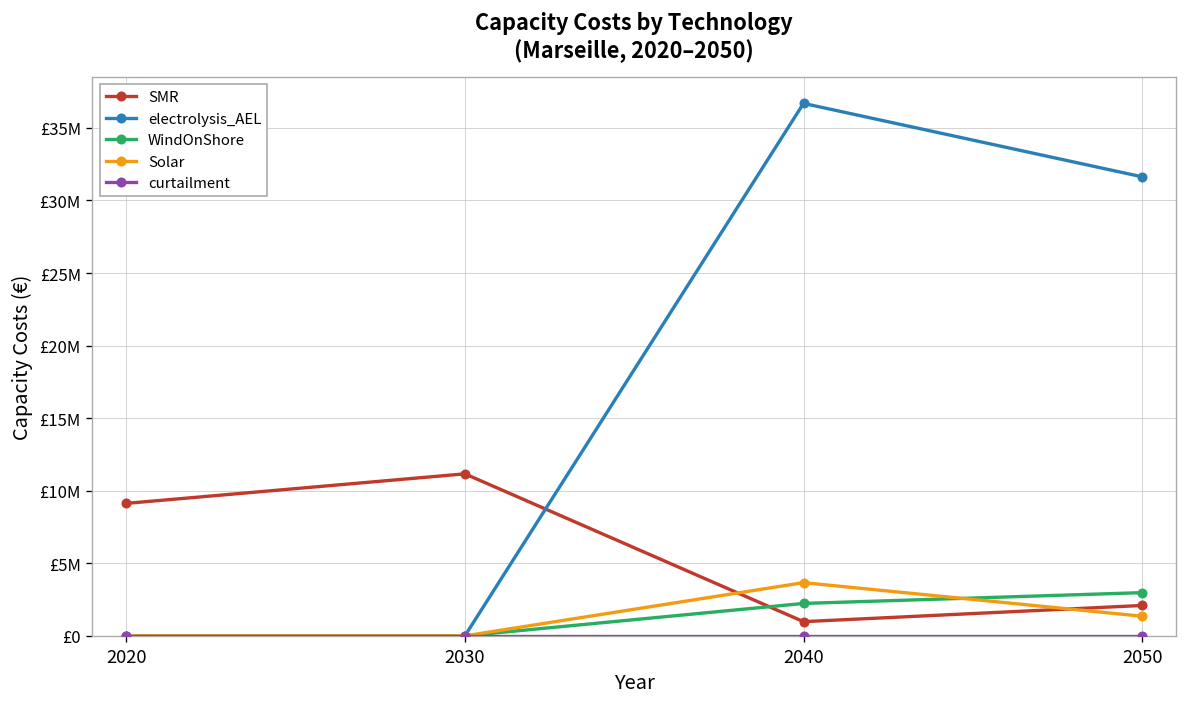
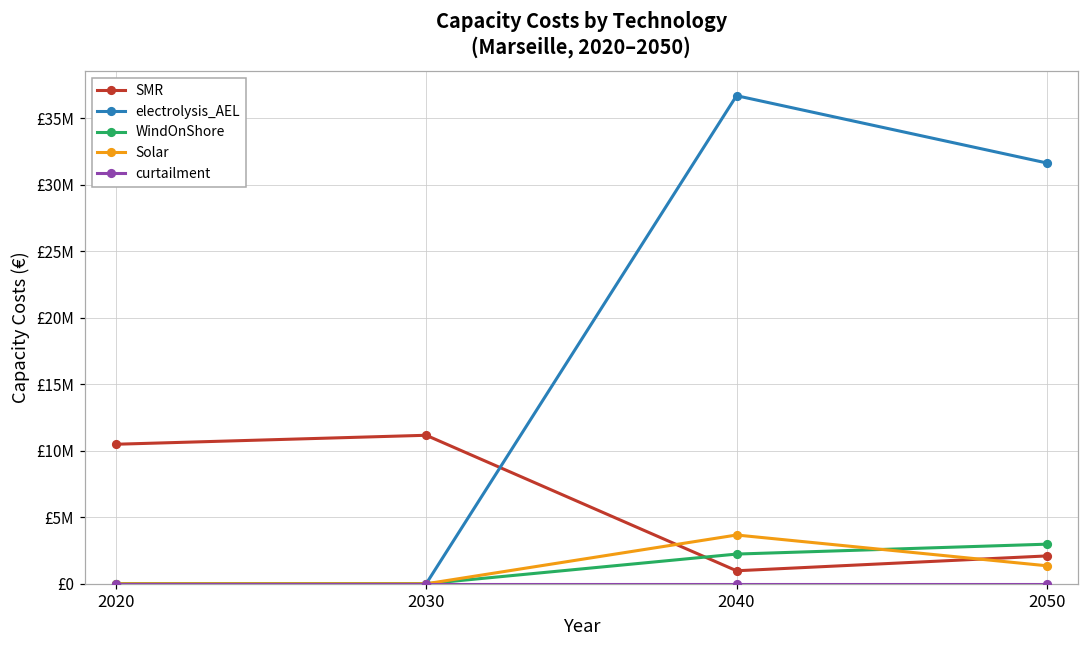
  {
    "SMR": {
-     "2020": "£9100000",
+     "2020": "£10500000",
      "2030": "£11200000",
      "2040": "£1000000",
      "2050": "£2100000"
    },
    "electrolysis_AEL": {
      "2040": "£36700000",
      "2050": "£31600000"
    },
    "WindOnShore": {
      "2040": "£2200000",
      "2050": "£3000000"
    },
    "Solar": {
      "2040": "£3700000",
      "2050": "£1400000"
    },
    "curtailment": {
      "2040": "£0",
      "2050": "£0"
    }
  }
